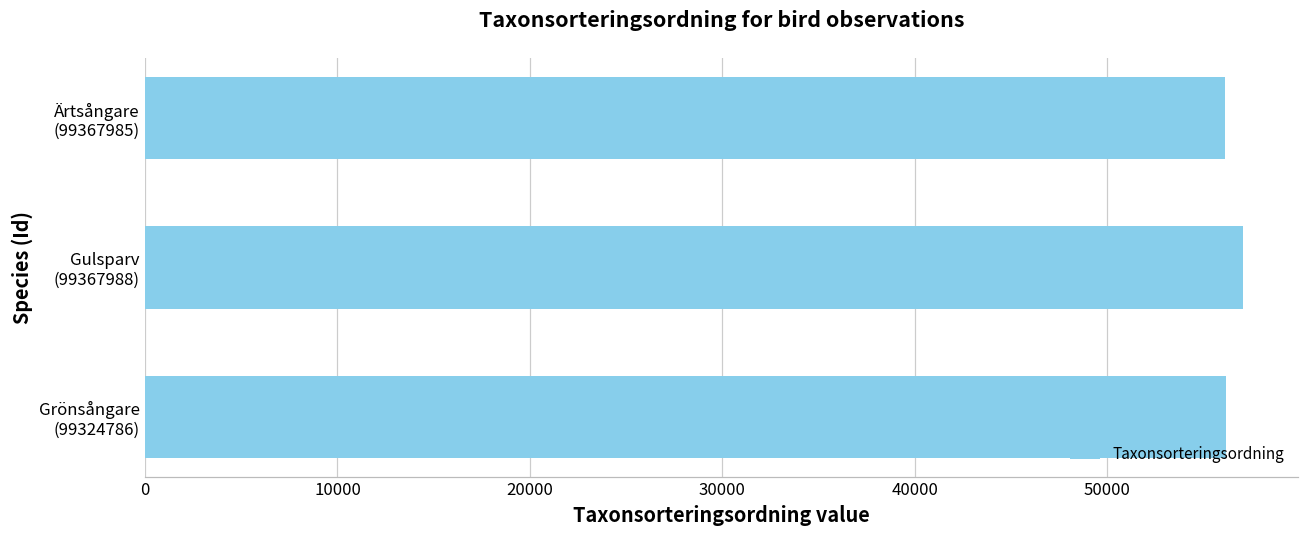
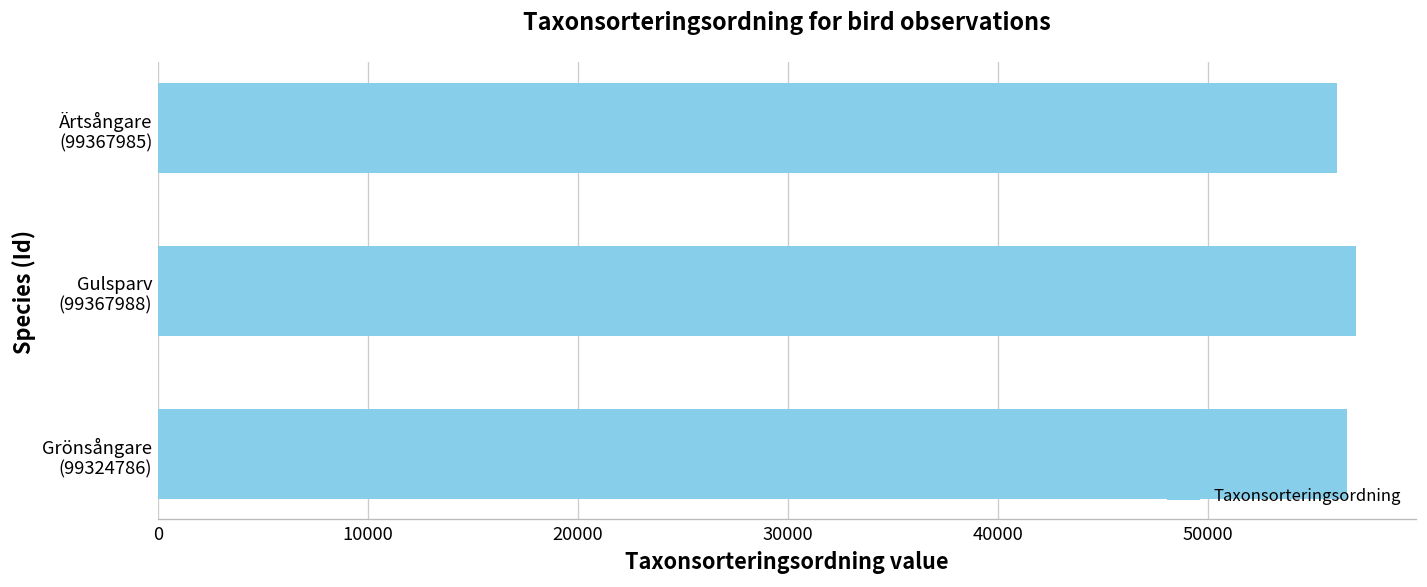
  {
    "Ärtsångare (99367985)": 56100,
    "Gulsparv (99367988)": 57100,
-   "Grönsångare (99324786)": 56200
+   "Grönsångare (99324786)": 56600
  }
